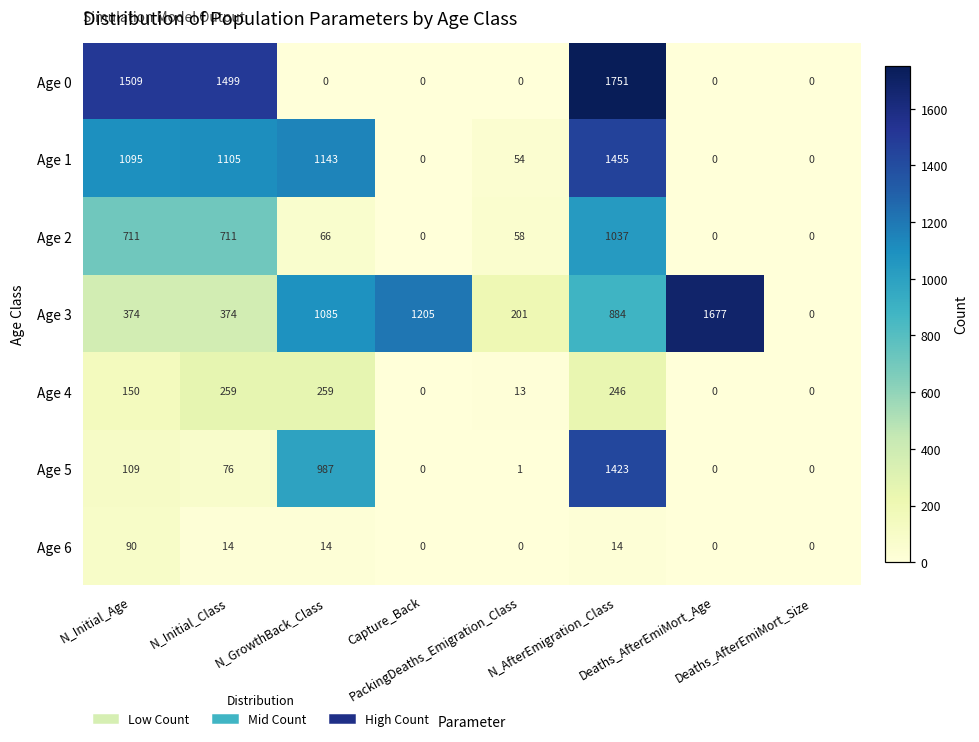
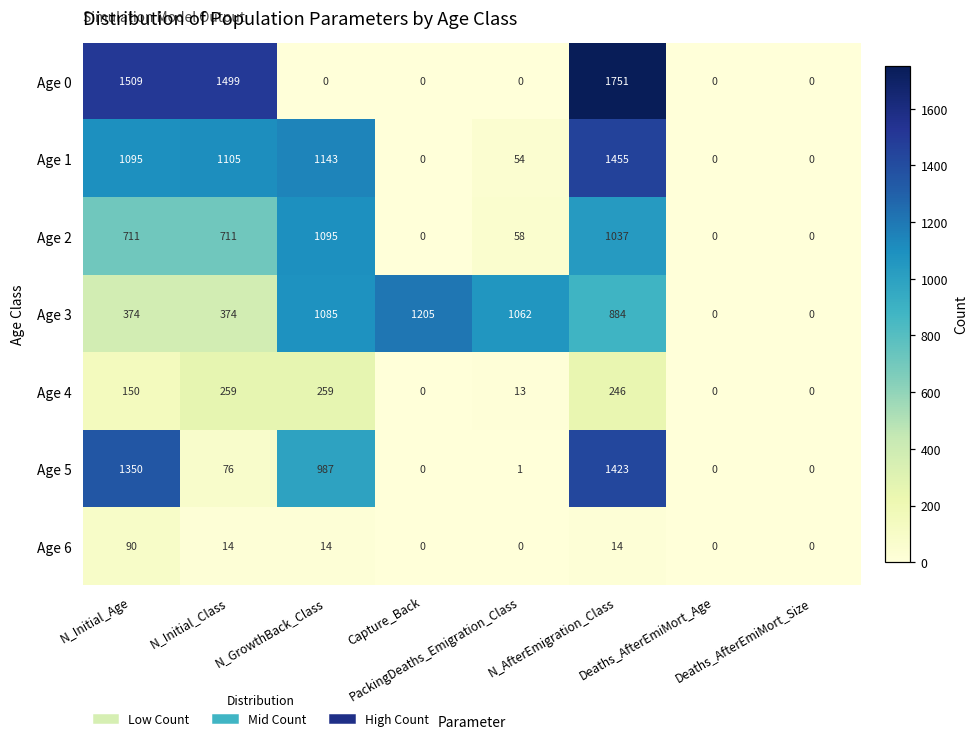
  {
    "Age 0": {
      "N_Initial_Age": 1509,
      "N_Initial_Class": 1499,
      "N_GrowthBack_Class": 0,
      "Capture_Back": 0,
      "PackingDeaths_Emigration_Class": 0,
      "N_AfterEmigration_Class": 1751,
      "Deaths_AfterEmiMort_Age": 0,
      "Deaths_AfterEmiMort_Size": 0
    },
    "Age 1": {
      "N_Initial_Age": 1095,
      "N_Initial_Class": 1105,
      "N_GrowthBack_Class": 1143,
      "Capture_Back": 0,
      "PackingDeaths_Emigration_Class": 54,
      "N_AfterEmigration_Class": 1455,
      "Deaths_AfterEmiMort_Age": 0,
      "Deaths_AfterEmiMort_Size": 0
    },
    "Age 2": {
      "N_Initial_Age": 711,
      "N_Initial_Class": 711,
-     "N_GrowthBack_Class": 66,
+     "N_GrowthBack_Class": 1095,
      "Capture_Back": 0,
      "PackingDeaths_Emigration_Class": 58,
      "N_AfterEmigration_Class": 1037,
      "Deaths_AfterEmiMort_Age": 0,
      "Deaths_AfterEmiMort_Size": 0
    },
    "Age 3": {
      "N_Initial_Age": 374,
      "N_Initial_Class": 374,
      "N_GrowthBack_Class": 1085,
      "Capture_Back": 1205,
-     "PackingDeaths_Emigration_Class": 201,
+     "PackingDeaths_Emigration_Class": 1062,
      "N_AfterEmigration_Class": 884,
-     "Deaths_AfterEmiMort_Age": 1677,
+     "Deaths_AfterEmiMort_Age": 0,
      "Deaths_AfterEmiMort_Size": 0
    },
    "Age 4": {
      "N_Initial_Age": 150,
      "N_Initial_Class": 259,
      "N_GrowthBack_Class": 259,
      "Capture_Back": 0,
      "PackingDeaths_Emigration_Class": 13,
      "N_AfterEmigration_Class": 246,
      "Deaths_AfterEmiMort_Age": 0,
      "Deaths_AfterEmiMort_Size": 0
    },
    "Age 5": {
-     "N_Initial_Age": 109,
+     "N_Initial_Age": 1350,
      "N_Initial_Class": 76,
      "N_GrowthBack_Class": 987,
      "Capture_Back": 0,
      "PackingDeaths_Emigration_Class": 1,
      "N_AfterEmigration_Class": 1423,
      "Deaths_AfterEmiMort_Age": 0,
      "Deaths_AfterEmiMort_Size": 0
    },
    "Age 6": {
      "N_Initial_Age": 90,
      "N_Initial_Class": 14,
      "N_GrowthBack_Class": 14,
      "Capture_Back": 0,
      "PackingDeaths_Emigration_Class": 0,
      "N_AfterEmigration_Class": 14,
      "Deaths_AfterEmiMort_Age": 0,
      "Deaths_AfterEmiMort_Size": 0
    }
  }
